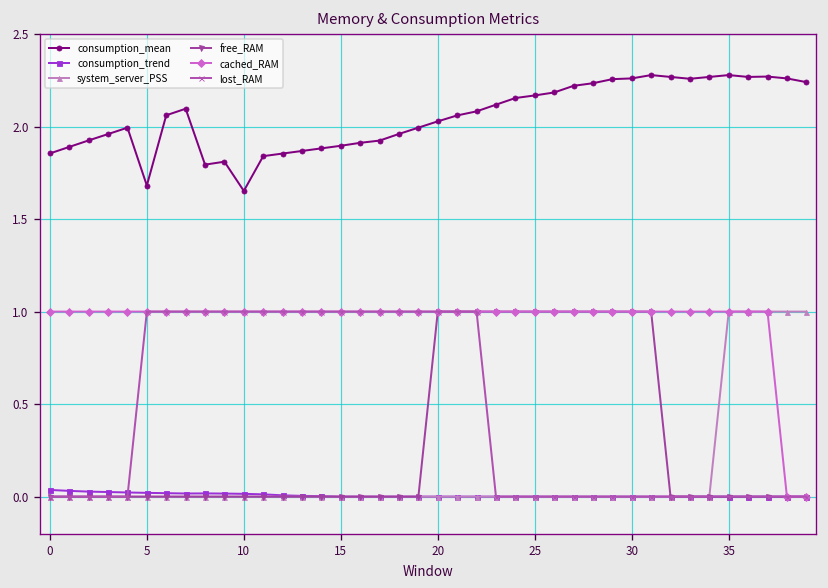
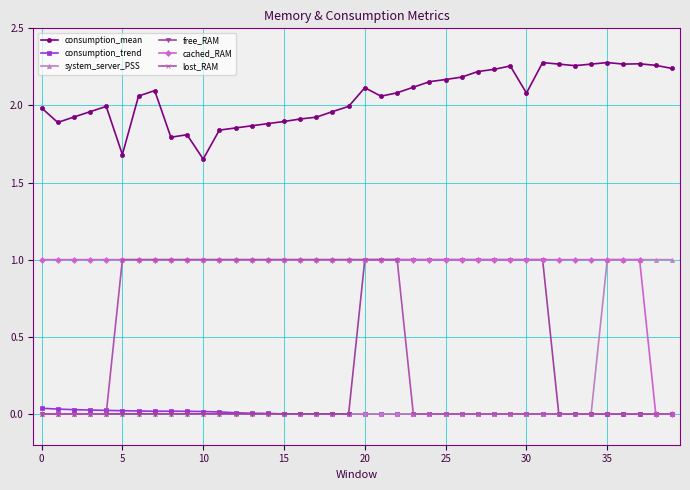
  {
    "consumption_mean": {
-     "0": 1.85,
+     "0": 1.98,
      "5": 1.68,
      "10": 1.65,
      "15": 1.90,
-     "20": 2.03,
+     "20": 2.12,
      "25": 2.17,
-     "30": 2.26,
+     "30": 2.08,
      "35": 2.28
    }
  }
